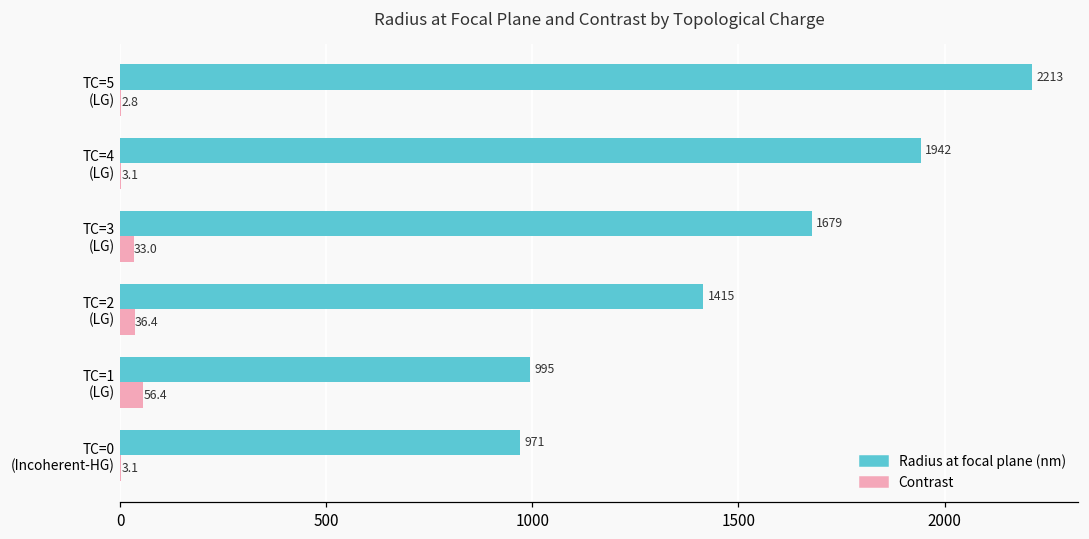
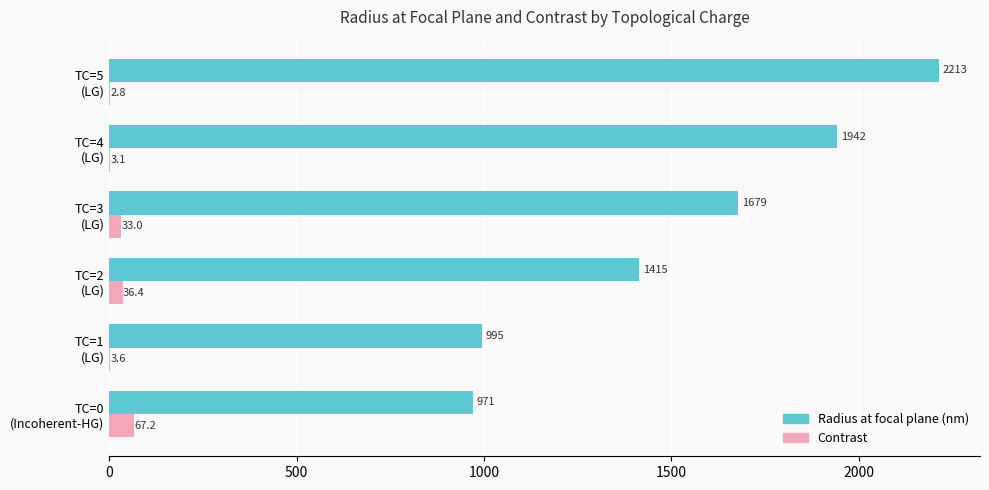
  {
    "Radius at focal plane (nm)": {
      "TC=5 (LG)": 2213,
      "TC=4 (LG)": 1942,
      "TC=3 (LG)": 1679,
      "TC=2 (LG)": 1415,
      "TC=1 (LG)": 995,
      "TC=0 (Incoherent-HG)": 971
    },
    "Contrast": {
      "TC=5 (LG)": 2.8,
      "TC=4 (LG)": 3.1,
      "TC=3 (LG)": 33.0,
      "TC=2 (LG)": 36.4,
-     "TC=1 (LG)": 56.4,
-     "TC=0 (Incoherent-HG)": 3.1
+     "TC=1 (LG)": 3.6,
+     "TC=0 (Incoherent-HG)": 67.2
    }
  }
